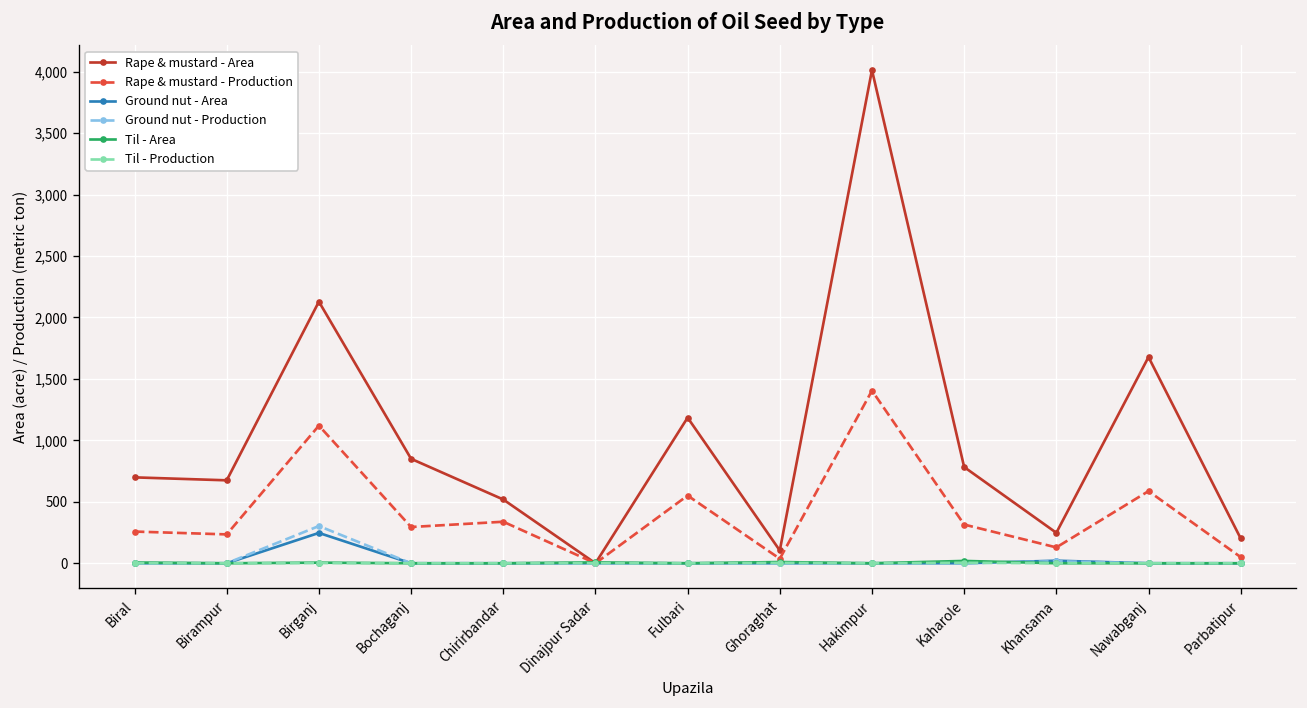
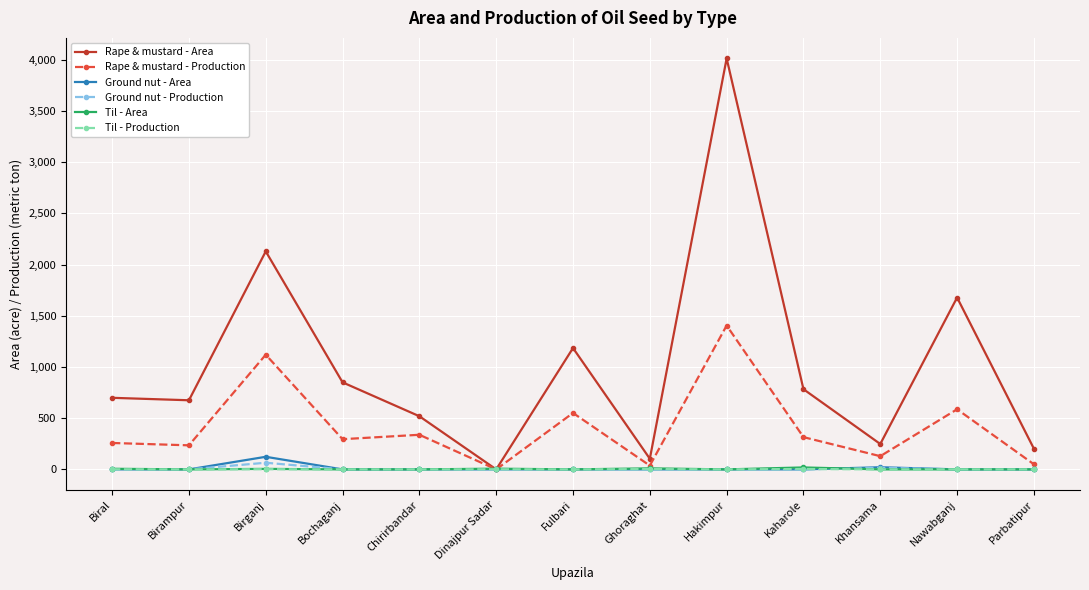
  {
    "Ground nut - Area": {
-     "Birganj": 250
+     "Birganj": 120
    },
    "Ground nut - Production": {
-     "Birganj": 300
+     "Birganj": 70
    }
  }
